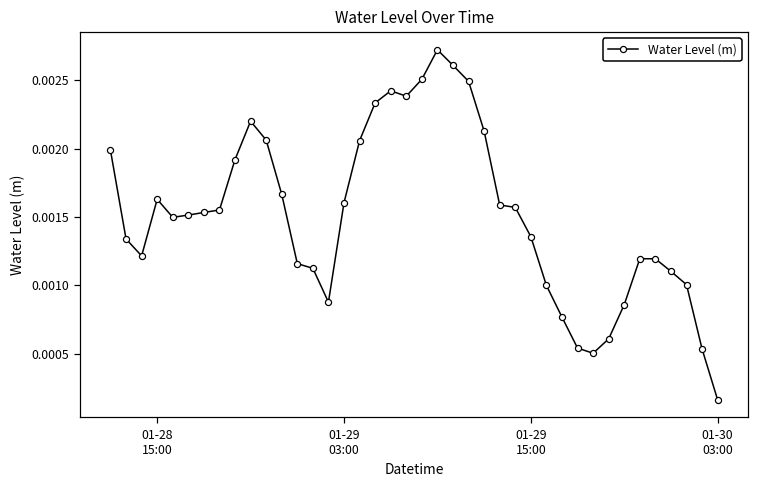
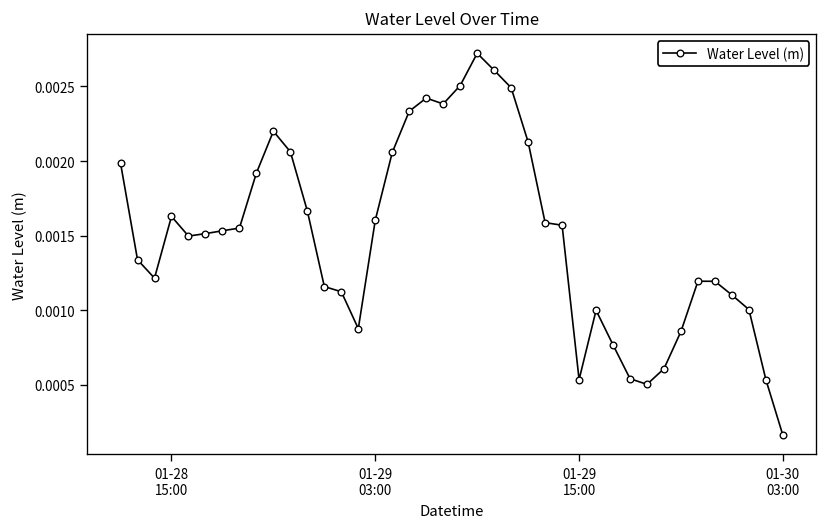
  {
    "01-28 15:00": 0.00163,
    "01-29 03:00": 0.00160,
-   "01-29 15:00": 0.00136,
+   "01-29 15:00": 0.00053,
    "01-30 03:00": 0.00016
  }
